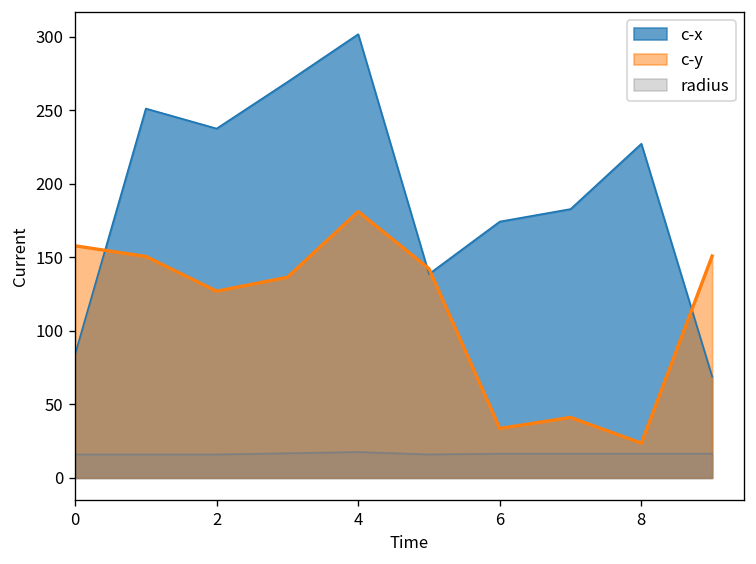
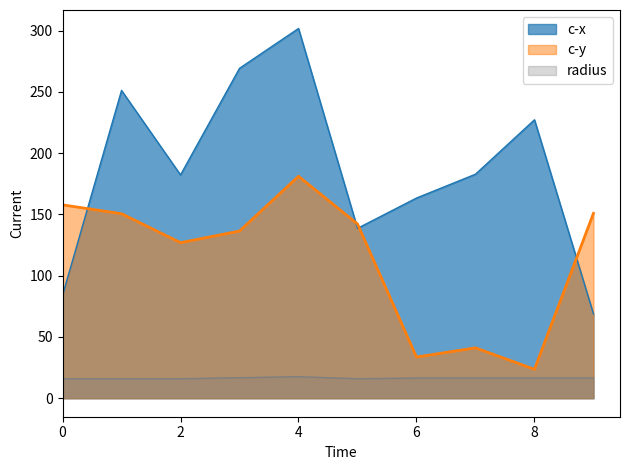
  {
    "c-x": {
      "0": 84,
-     "2": 238,
+     "2": 182,
      "4": 302,
-     "6": 174,
+     "6": 163,
      "8": 227
    },
    "c-y": {
      "0": 158,
      "2": 127,
      "4": 181,
      "6": 34,
      "8": 24
    },
    "radius": {
      "0": 16,
      "2": 16,
      "4": 18,
      "6": 16,
      "8": 16
    }
  }
